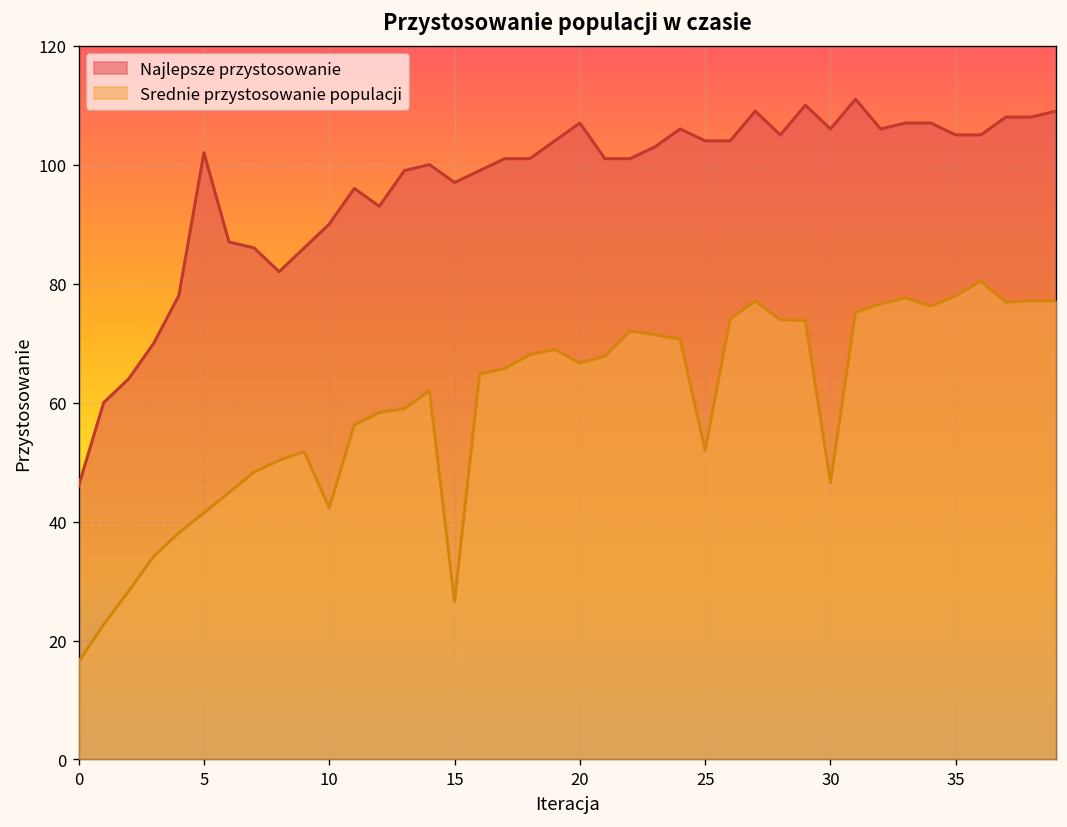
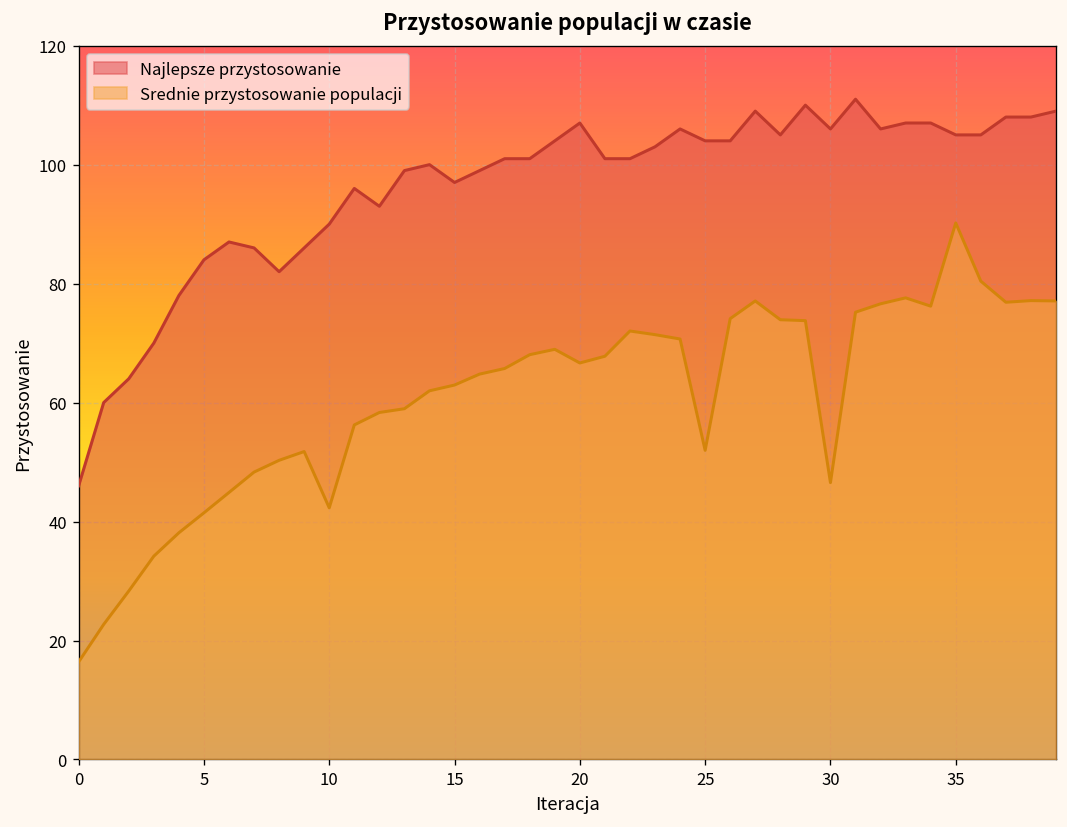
  {
    "Najlepsze przystosowanie": {
      "0": 46,
-     "5": 102,
+     "5": 84,
      "10": 90,
      "15": 97,
      "20": 107,
      "25": 104,
      "30": 106,
      "35": 105
    },
    "Srednie przystosowanie populacji": {
      "0": 16,
      "5": 41,
      "10": 42,
-     "15": 27,
+     "15": 63,
      "20": 67,
      "25": 52,
      "30": 47,
-     "35": 78
+     "35": 90
    }
  }
